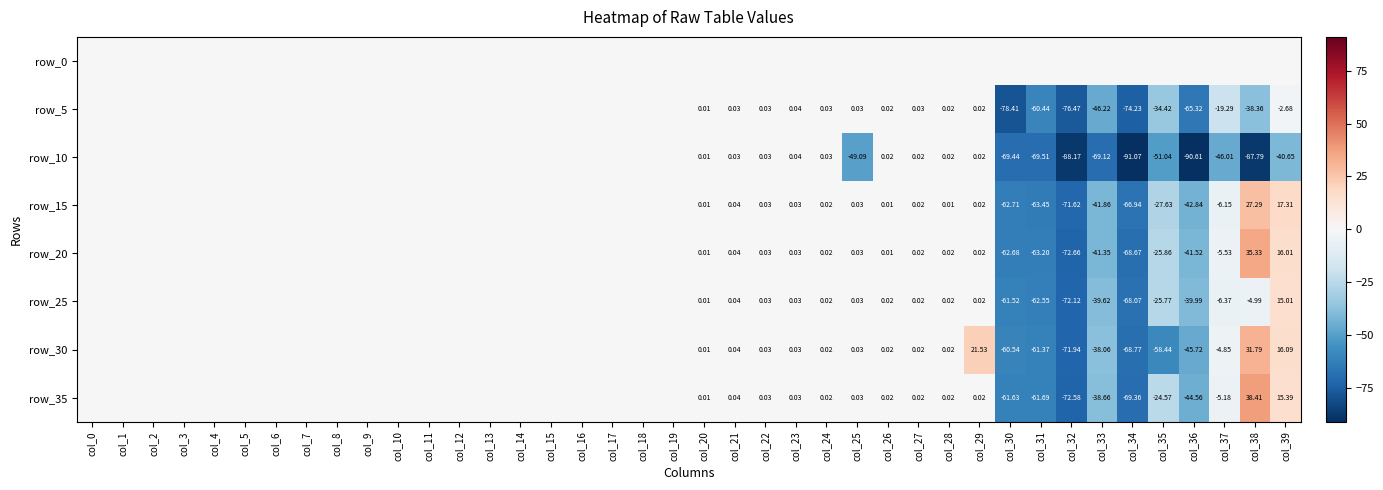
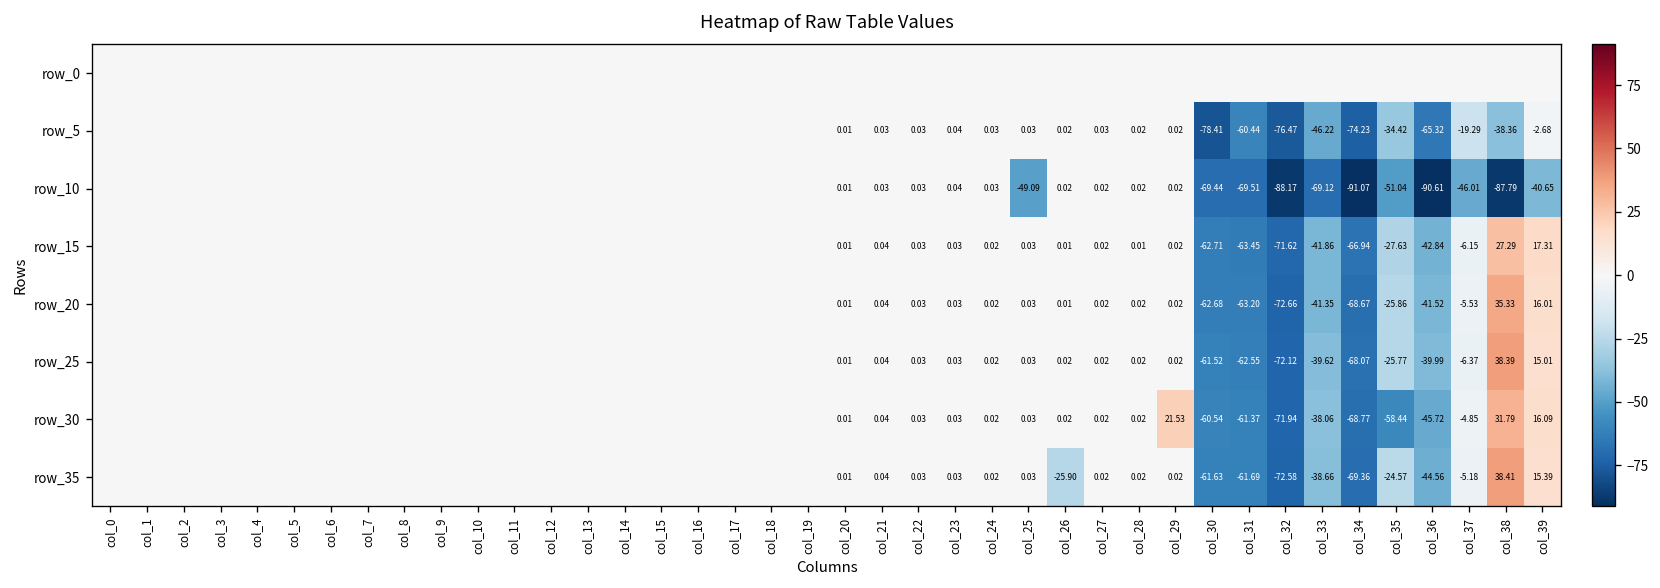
  {
    "row_5": {
      "col_20": 0.01,
      "col_21": 0.03,
      "col_22": 0.03,
      "col_23": 0.04,
      "col_24": 0.03,
      "col_25": 0.03,
      "col_26": 0.02,
      "col_27": 0.03,
      "col_28": 0.02,
      "col_29": 0.02,
      "col_30": -78.41,
      "col_31": -60.44,
      "col_32": -76.47,
      "col_33": -46.22,
      "col_34": -74.23,
      "col_35": -34.42,
      "col_36": -65.32,
      "col_37": -19.29,
      "col_38": -38.36,
      "col_39": -2.68
    },
    "row_10": {
      "col_20": 0.01,
      "col_21": 0.03,
      "col_22": 0.03,
      "col_23": 0.04,
      "col_24": 0.03,
      "col_25": -49.09,
      "col_26": 0.02,
      "col_27": 0.02,
      "col_28": 0.02,
      "col_29": 0.02,
      "col_30": -69.44,
      "col_31": -69.51,
      "col_32": -88.17,
      "col_33": -69.12,
      "col_34": -91.07,
      "col_35": -51.04,
      "col_36": -90.61,
      "col_37": -46.01,
      "col_38": -87.79,
      "col_39": -40.65
    },
    "row_15": {
      "col_20": 0.01,
      "col_21": 0.04,
      "col_22": 0.03,
      "col_23": 0.03,
      "col_24": 0.02,
      "col_25": 0.03,
      "col_26": 0.01,
      "col_27": 0.02,
      "col_28": 0.01,
      "col_29": 0.02,
      "col_30": -62.71,
      "col_31": -63.45,
      "col_32": -71.62,
      "col_33": -41.86,
      "col_34": -66.94,
      "col_35": -27.63,
      "col_36": -42.84,
      "col_37": -6.15,
      "col_38": 27.29,
      "col_39": 17.31
    },
    "row_20": {
      "col_20": 0.01,
      "col_21": 0.04,
      "col_22": 0.03,
      "col_23": 0.03,
      "col_24": 0.02,
      "col_25": 0.03,
      "col_26": 0.01,
      "col_27": 0.02,
      "col_28": 0.02,
      "col_29": 0.02,
      "col_30": -62.68,
      "col_31": -63.20,
      "col_32": -72.66,
      "col_33": -41.35,
      "col_34": -68.67,
      "col_35": -25.86,
      "col_36": -41.52,
      "col_37": -5.53,
      "col_38": 35.33,
      "col_39": 16.01
    },
    "row_25": {
      "col_20": 0.01,
      "col_21": 0.04,
      "col_22": 0.03,
      "col_23": 0.03,
      "col_24": 0.02,
      "col_25": 0.03,
      "col_26": 0.02,
      "col_27": 0.02,
      "col_28": 0.02,
      "col_29": 0.02,
      "col_30": -61.52,
      "col_31": -62.55,
      "col_32": -72.12,
      "col_33": -39.62,
      "col_34": -68.07,
      "col_35": -25.77,
      "col_36": -39.99,
      "col_37": -6.37,
-     "col_38": -4.99,
+     "col_38": 38.39,
      "col_39": 15.01
    },
    "row_30": {
      "col_20": 0.01,
      "col_21": 0.04,
      "col_22": 0.03,
      "col_23": 0.03,
      "col_24": 0.02,
      "col_25": 0.03,
      "col_26": 0.02,
      "col_27": 0.02,
      "col_28": 0.02,
      "col_29": 21.53,
      "col_30": -60.54,
      "col_31": -61.37,
      "col_32": -71.94,
      "col_33": -38.06,
      "col_34": -68.77,
      "col_35": -58.44,
      "col_36": -45.72,
      "col_37": -4.85,
      "col_38": 31.79,
      "col_39": 16.09
    },
    "row_35": {
      "col_20": 0.01,
      "col_21": 0.04,
      "col_22": 0.03,
      "col_23": 0.03,
      "col_24": 0.02,
      "col_25": 0.03,
-     "col_26": 0.02,
+     "col_26": -25.90,
      "col_27": 0.02,
      "col_28": 0.02,
      "col_29": 0.02,
      "col_30": -61.63,
      "col_31": -61.69,
      "col_32": -72.58,
      "col_33": -38.66,
      "col_34": -69.36,
      "col_35": -24.57,
      "col_36": -44.56,
      "col_37": -5.18,
      "col_38": 38.41,
      "col_39": 15.39
    }
  }
